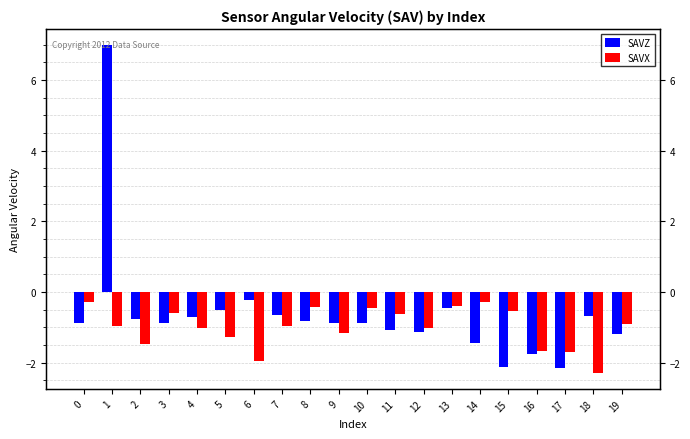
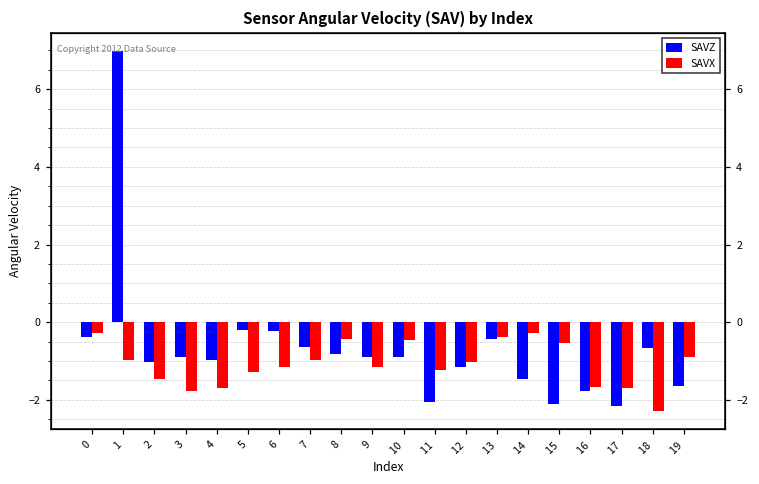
  {
    "SAVZ": {
-     "0": -0.9,
-     "2": -0.8,
+     "0": -0.4,
+     "2": -1.0,
      "3": -0.9,
-     "4": -0.7,
-     "5": -0.5,
+     "4": -1.0,
+     "5": -0.2,
      "6": -0.2,
      "7": -0.6,
      "8": -0.8,
      "9": -0.9,
      "10": -0.9,
-     "11": -1.1,
+     "11": -2.1,
      "12": -1.1,
      "13": -0.4,
      "14": -1.5,
      "15": -2.1,
      "16": -1.8,
      "17": -2.2,
      "18": -0.7,
-     "19": -1.2
+     "19": -1.7
    },
    "SAVX": {
      "0": -0.3,
      "1": -1.0,
      "2": -1.5,
-     "3": -0.6,
-     "4": -1.0,
+     "3": -1.8,
+     "4": -1.7,
      "5": -1.3,
-     "6": -2.0,
+     "6": -1.2,
      "7": -1.0,
      "8": -0.4,
      "9": -1.2,
      "10": -0.5,
-     "11": -0.6,
+     "11": -1.2,
      "12": -1.0,
      "13": -0.4,
      "14": -0.3,
      "15": -0.5,
      "16": -1.7,
      "17": -1.7,
      "18": -2.3,
      "19": -0.9
    }
  }
